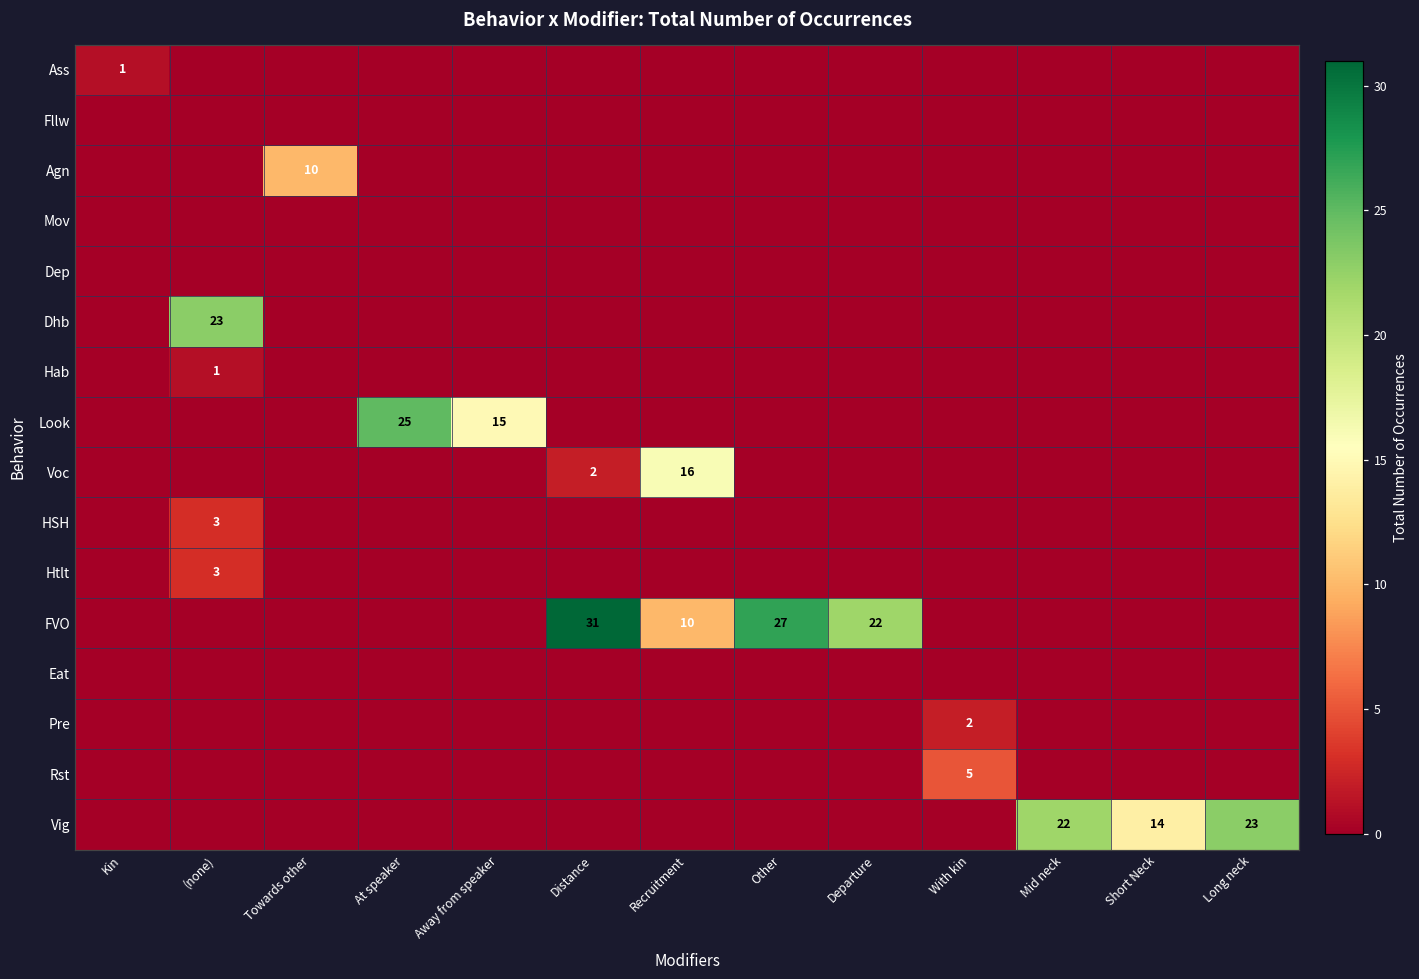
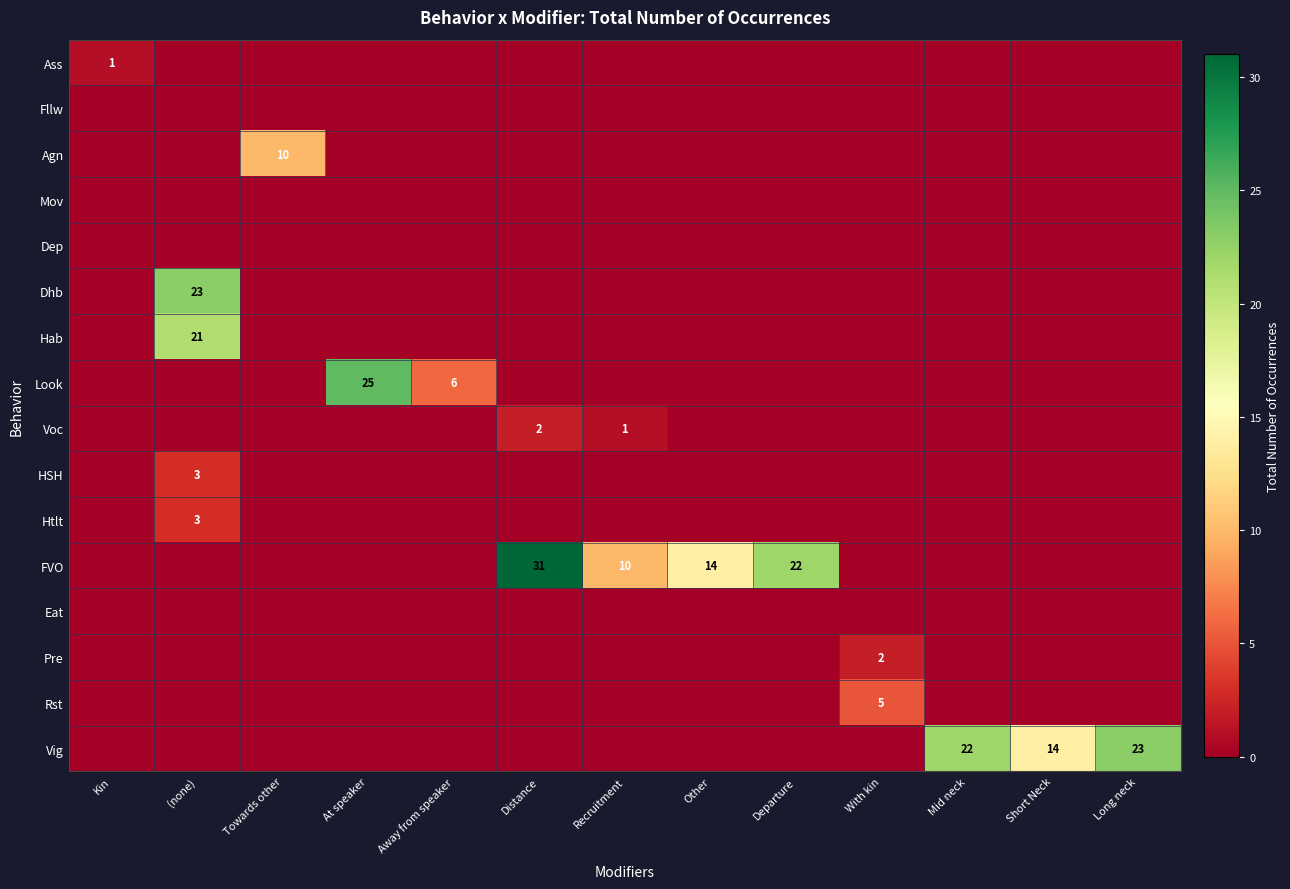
  {
    "Ass": {
      "Kin": 1
    },
    "Agn": {
      "Towards other": 10
    },
    "Dhb": {
      "(none)": 23
    },
    "Hab": {
-     "(none)": 1
+     "(none)": 21
    },
    "Look": {
      "At speaker": 25,
-     "Away from speaker": 15
+     "Away from speaker": 6
    },
    "Voc": {
      "Distance": 2,
-     "Recruitment": 16
+     "Recruitment": 1
    },
    "HSH": {
      "(none)": 3
    },
    "Htlt": {
      "(none)": 3
    },
    "FVO": {
      "Distance": 31,
      "Recruitment": 10,
-     "Other": 27,
+     "Other": 14,
      "Departure": 22
    },
    "Pre": {
      "With kin": 2
    },
    "Rst": {
      "With kin": 5
    },
    "Vig": {
      "Mid neck": 22,
      "Short Neck": 14,
      "Long neck": 23
    }
  }
